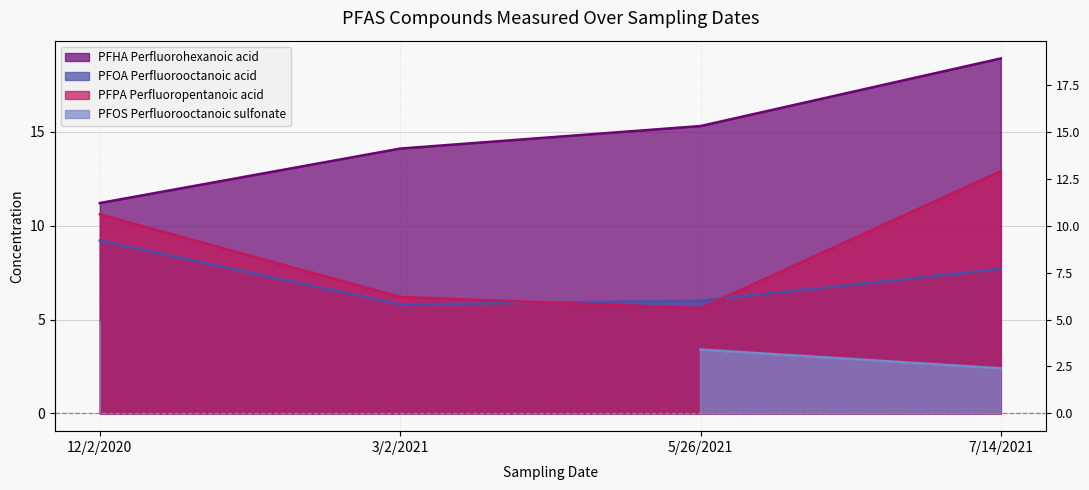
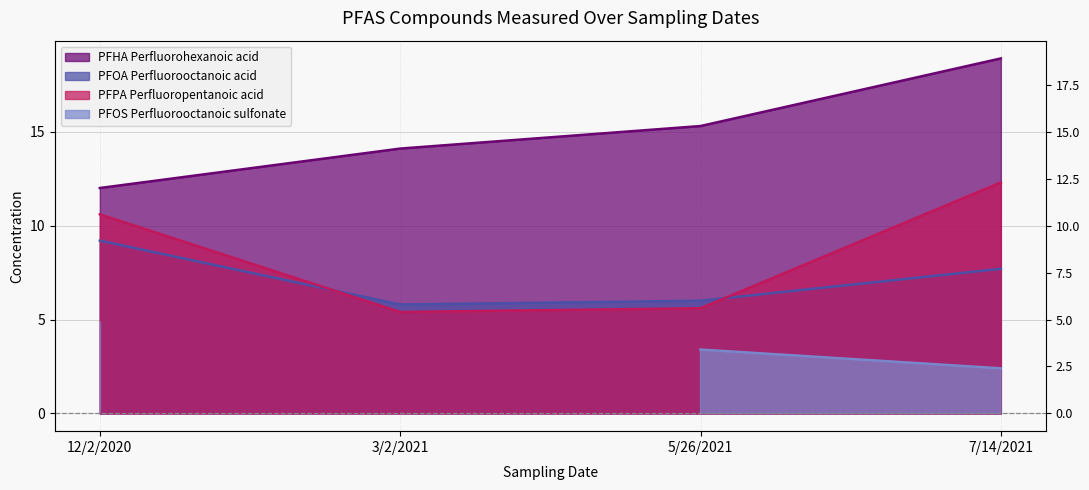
  {
    "PFHA Perfluorohexanoic acid": {
-     "12/2/2020": 11.2,
+     "12/2/2020": 12.0,
      "3/2/2021": 14.1,
      "5/26/2021": 15.3,
      "7/14/2021": 18.9
    },
    "PFPA Perfluoropentanoic acid": {
      "12/2/2020": 10.6,
-     "3/2/2021": 6.2,
+     "3/2/2021": 5.4,
      "5/26/2021": 5.6,
-     "7/14/2021": 12.9
+     "7/14/2021": 12.3
    }
  }
